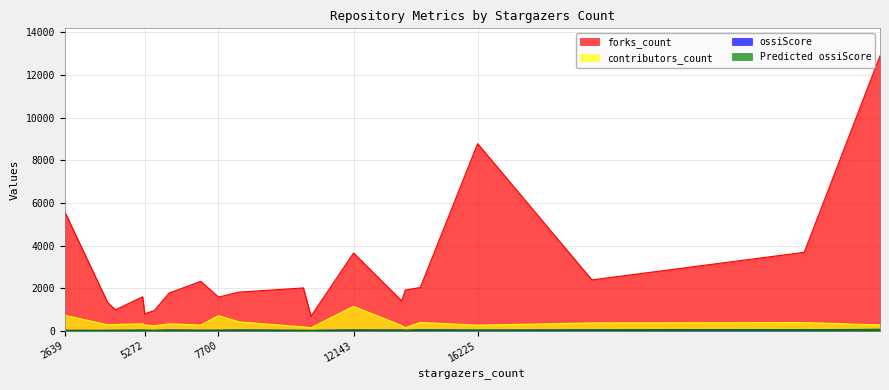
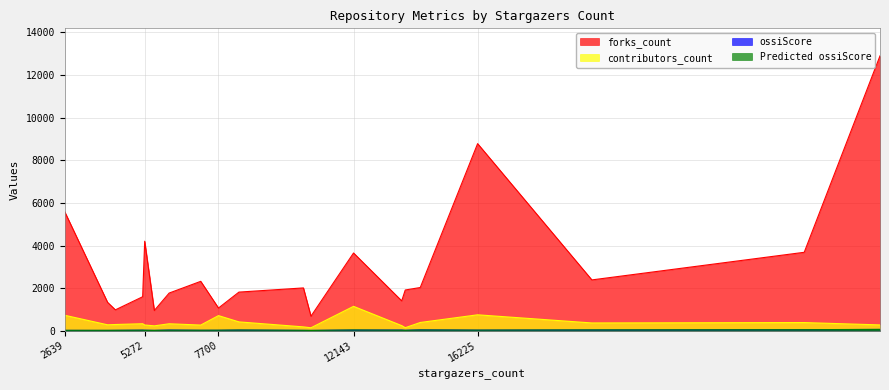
  {
    "forks_count": {
      "2639": 5600,
-     "5272": 800,
-     "7700": 1600,
+     "5272": 4200,
+     "7700": 1100,
      "12143": 3700,
      "16225": 8800
    },
    "contributors_count": {
      "2639": 700,
      "5272": 300,
      "7700": 700,
      "12143": 1200,
-     "16225": 300
+     "16225": 800
    }
  }
